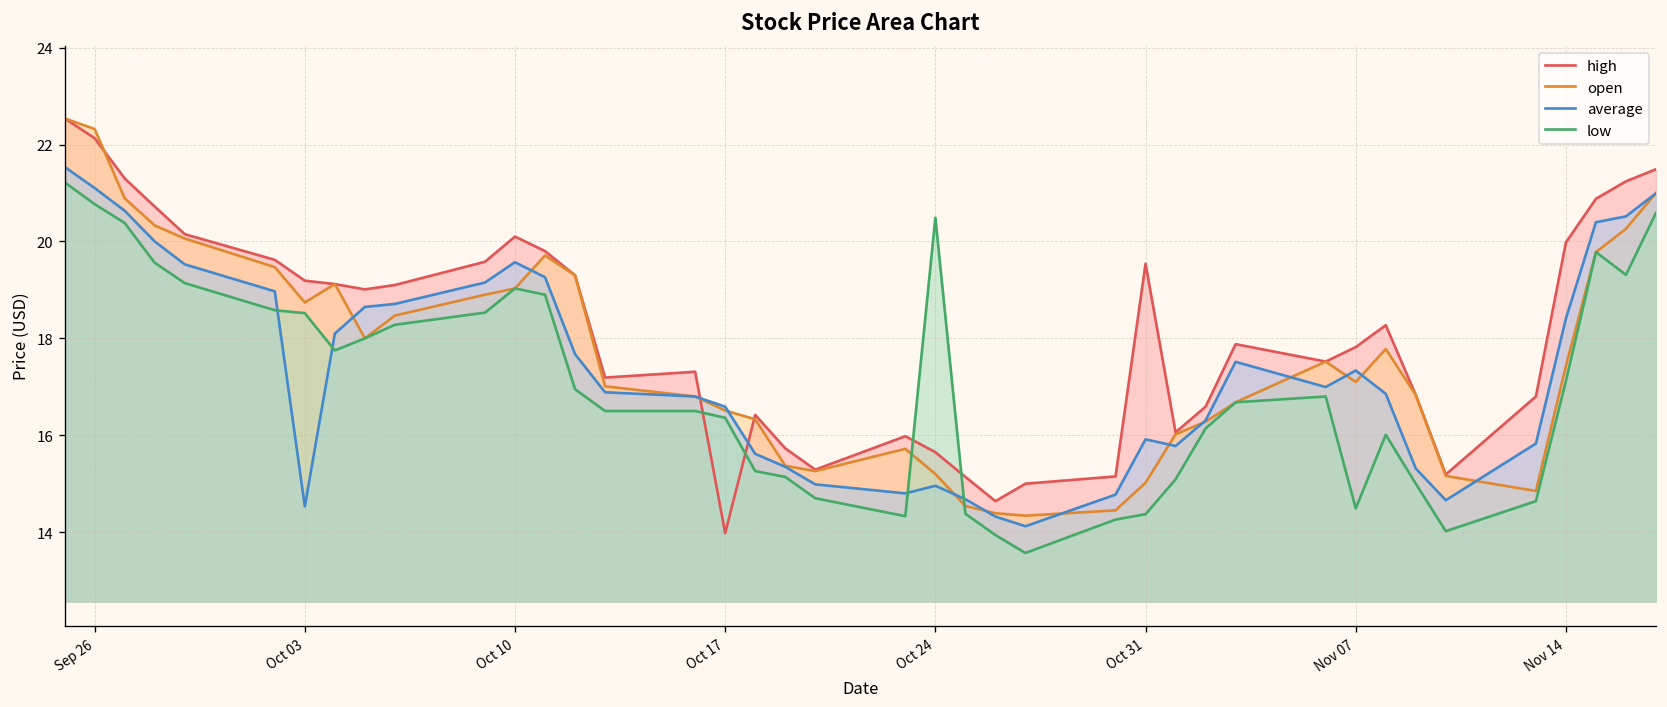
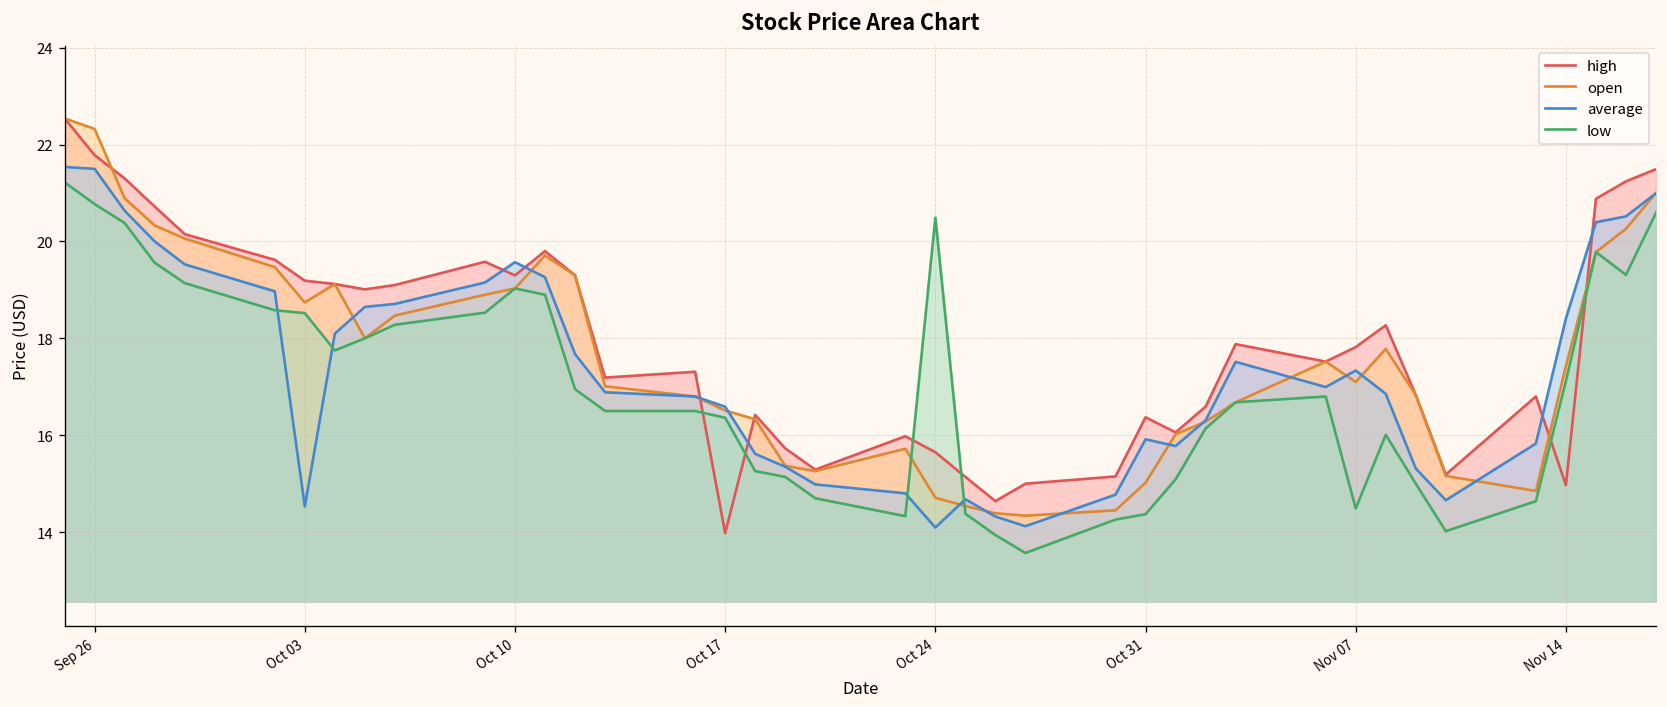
  {
    "high": {
-     "Sep 26": 22.1,
+     "Sep 26": 21.8,
      "Oct 03": 19.2,
-     "Oct 10": 20.1,
+     "Oct 10": 19.3,
      "Oct 17": 14.0,
      "Oct 24": 15.7,
-     "Oct 31": 19.5,
+     "Oct 31": 16.4,
      "Nov 07": 17.8,
-     "Nov 14": 20.0
+     "Nov 14": 15.0
    },
    "open": {
      "Sep 26": 22.3,
      "Oct 03": 18.7,
      "Oct 17": 16.5,
-     "Oct 24": 15.2,
+     "Oct 24": 14.7,
      "Oct 31": 15.0,
      "Nov 07": 17.1,
      "Nov 14": 17.4
    },
    "average": {
-     "Sep 26": 21.1,
+     "Sep 26": 21.5,
      "Oct 03": 14.5,
      "Oct 10": 19.6,
      "Oct 17": 16.6,
-     "Oct 24": 15.0,
+     "Oct 24": 14.1,
      "Oct 31": 15.9,
      "Nov 07": 17.3,
      "Nov 14": 18.4
    },
    "low": {
      "Sep 26": 20.8,
      "Oct 03": 18.5,
      "Oct 17": 16.4,
      "Oct 24": 20.5,
      "Oct 31": 14.4,
      "Nov 07": 14.5,
      "Nov 14": 17.1
    }
  }
